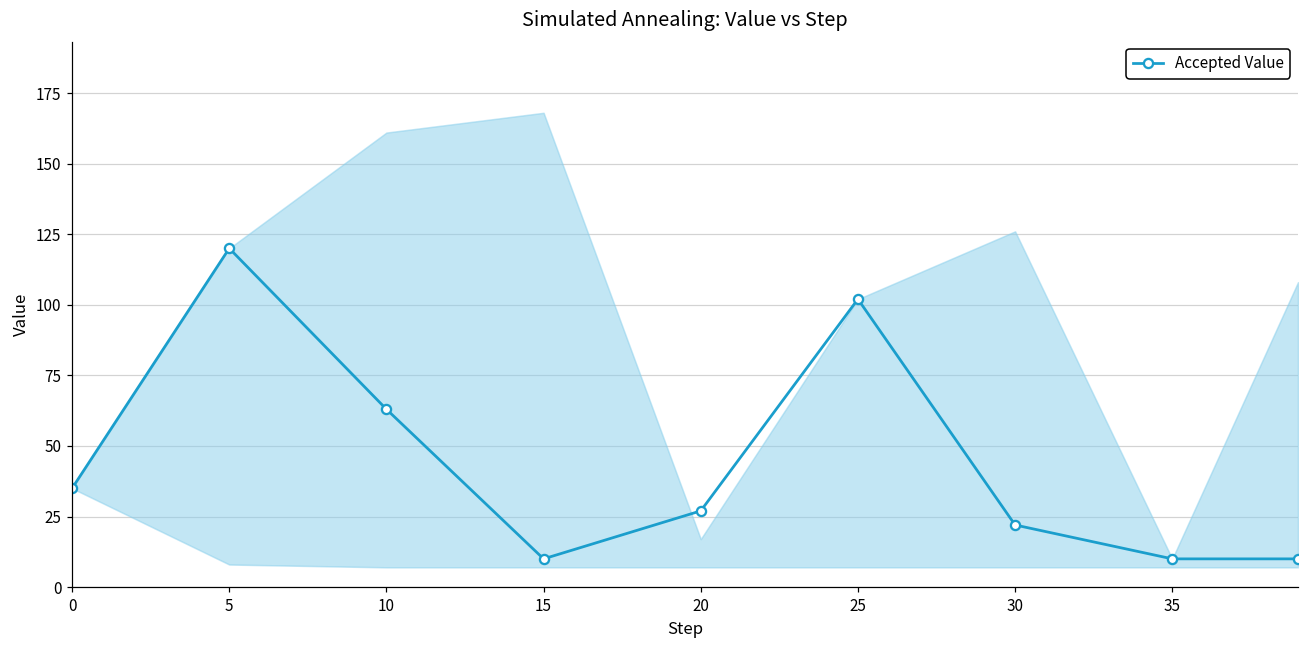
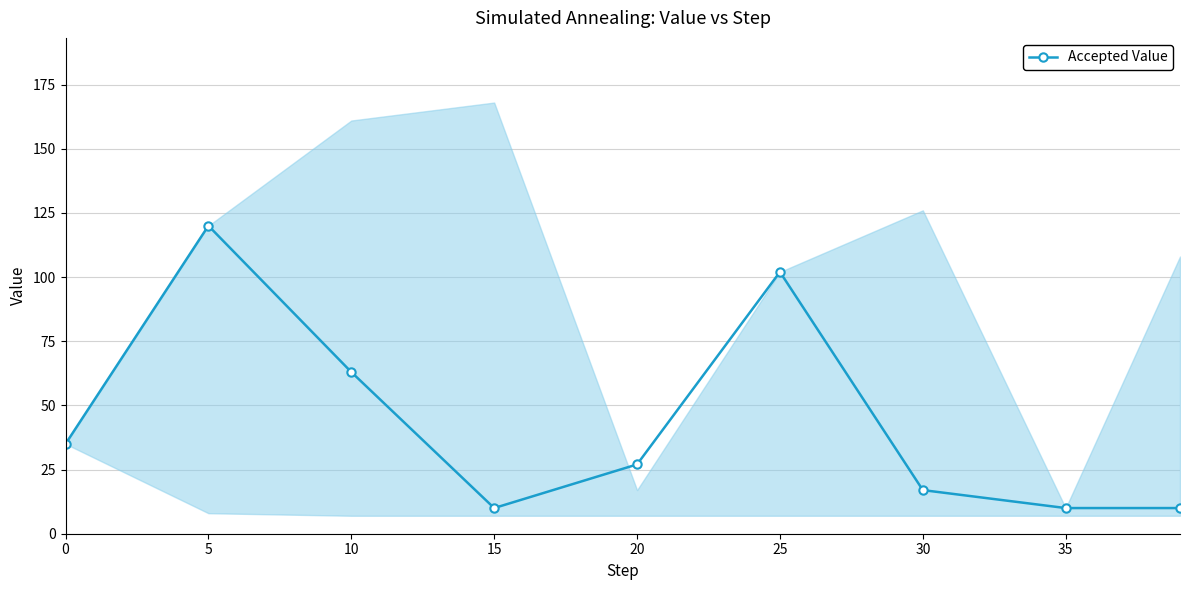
  {
    "Accepted Value": {
      "10": 63,
      "15": 10,
      "20": 27,
-     "30": 22
+     "30": 17
    }
  }
